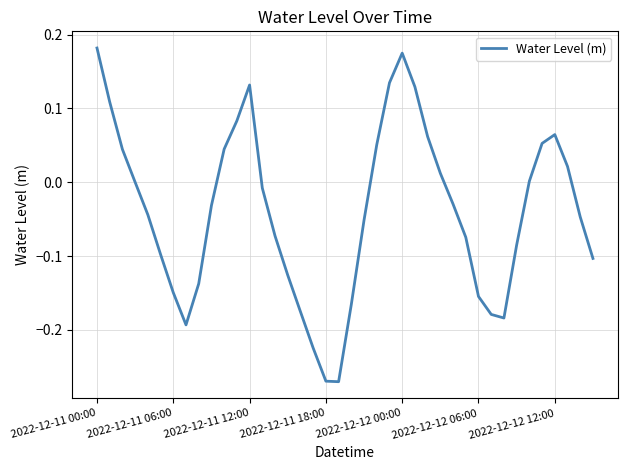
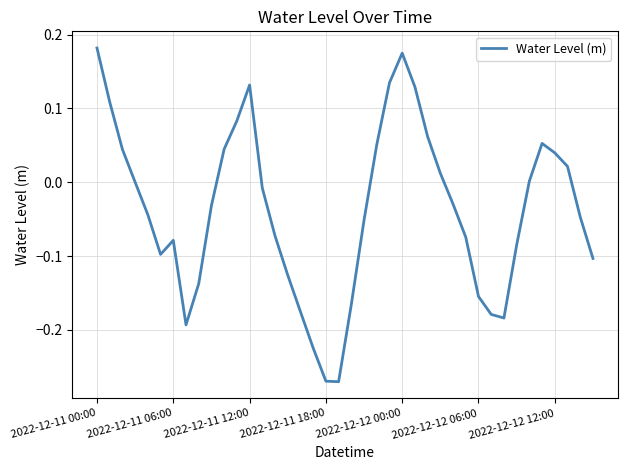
  {
    "2022-12-11 00:00": 0.18,
-   "2022-12-11 06:00": -0.15,
+   "2022-12-11 06:00": -0.08,
    "2022-12-11 12:00": 0.13,
    "2022-12-11 18:00": -0.27,
    "2022-12-12 00:00": 0.17,
    "2022-12-12 06:00": -0.15,
-   "2022-12-12 12:00": 0.06
+   "2022-12-12 12:00": 0.04
  }
